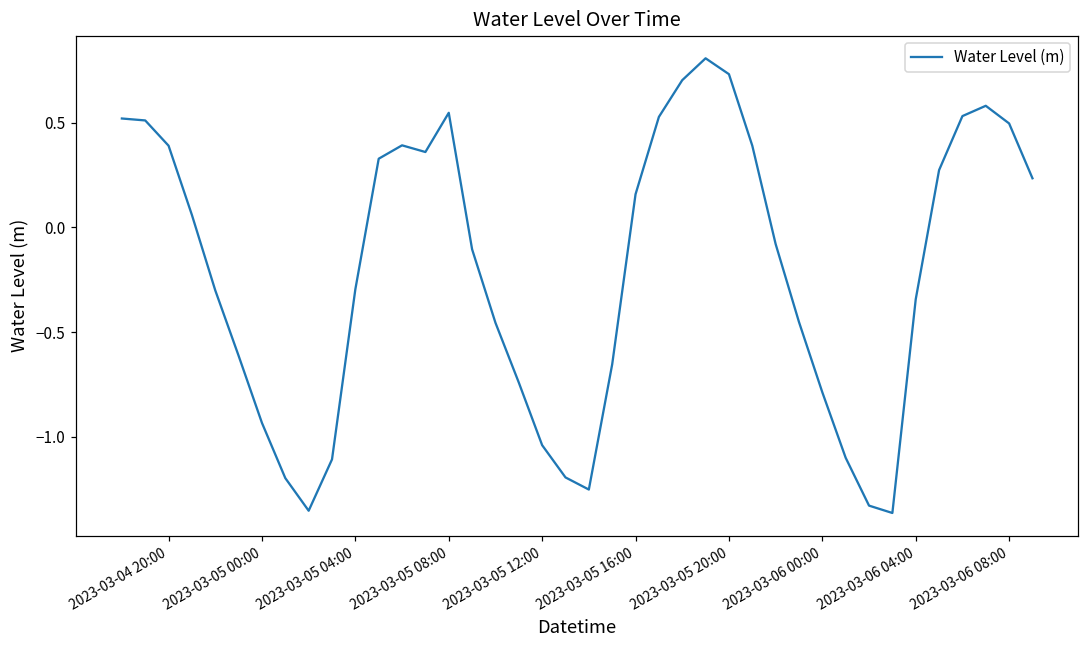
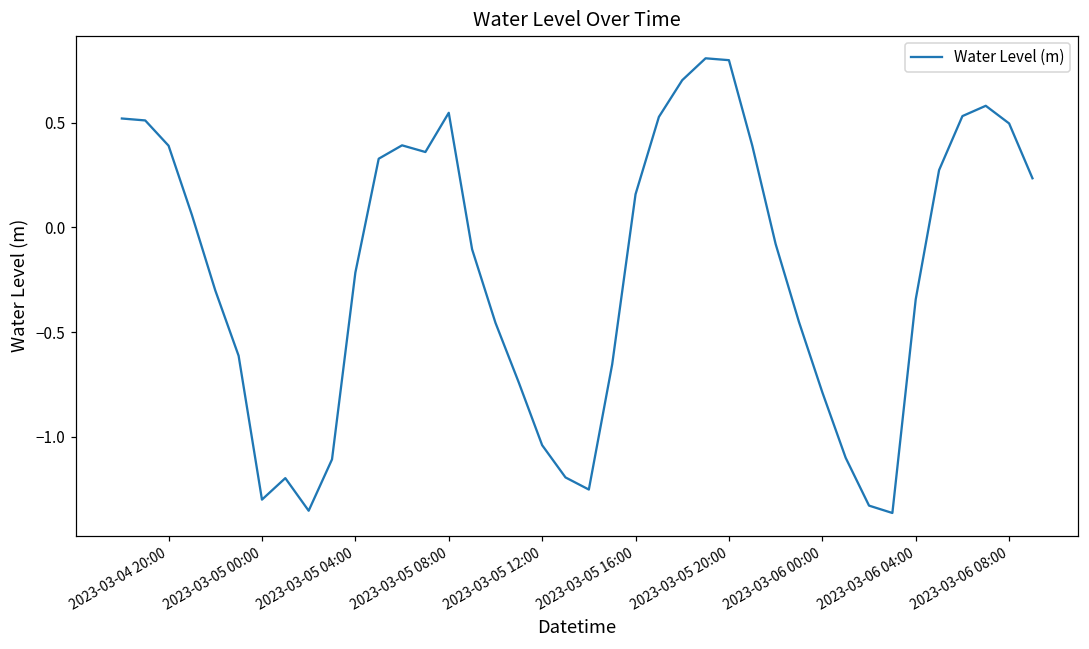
  {
    "2023-03-04 20:00": 0.39,
-   "2023-03-05 00:00": -0.93,
-   "2023-03-05 04:00": -0.30,
+   "2023-03-05 00:00": -1.30,
+   "2023-03-05 04:00": -0.22,
    "2023-03-05 08:00": 0.55,
    "2023-03-05 12:00": -1.04,
    "2023-03-05 16:00": 0.16,
-   "2023-03-05 20:00": 0.73,
+   "2023-03-05 20:00": 0.80,
    "2023-03-06 00:00": -0.79,
    "2023-03-06 04:00": -0.34,
    "2023-03-06 08:00": 0.50
  }
